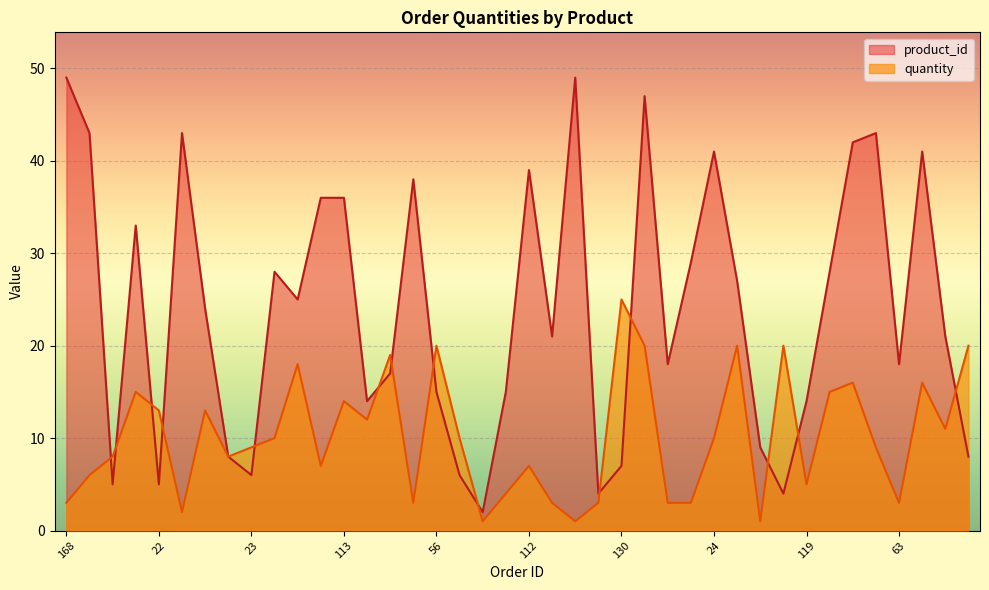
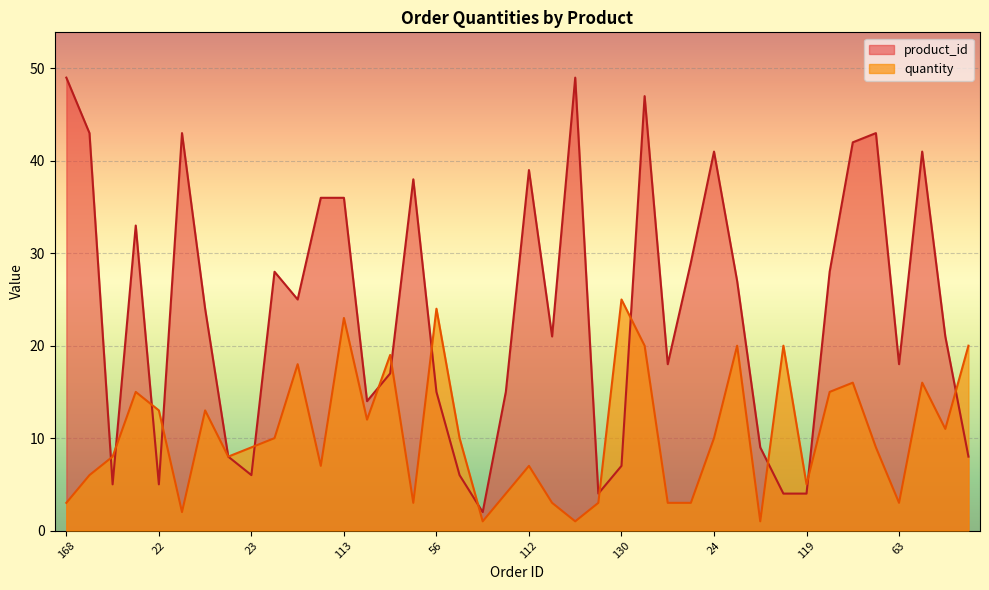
  {
    "product_id": {
      "168": 49,
      "113": 36,
      "56": 15,
      "112": 39,
      "130": 7,
      "24": 41,
-     "119": 14,
+     "119": 4,
      "63": 18
    },
    "quantity": {
      "168": 3,
-     "113": 14,
-     "56": 20,
+     "113": 23,
+     "56": 24,
      "112": 7,
      "130": 25,
      "24": 10,
      "119": 5,
      "63": 3
    }
  }
